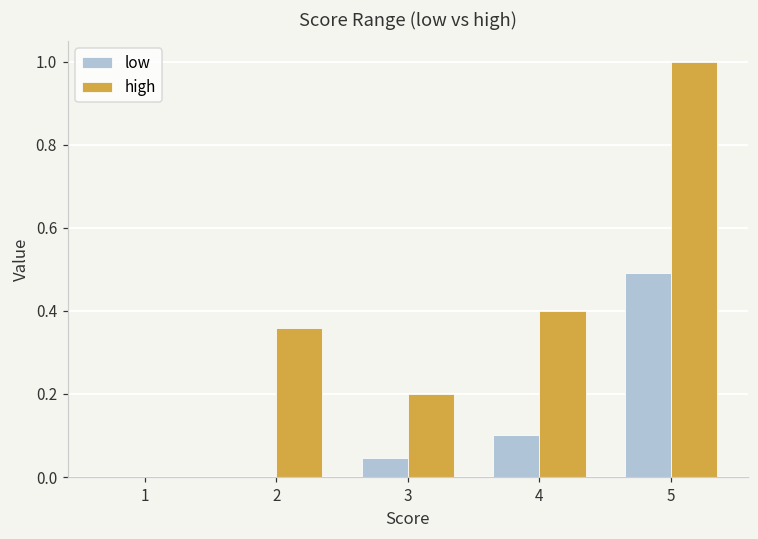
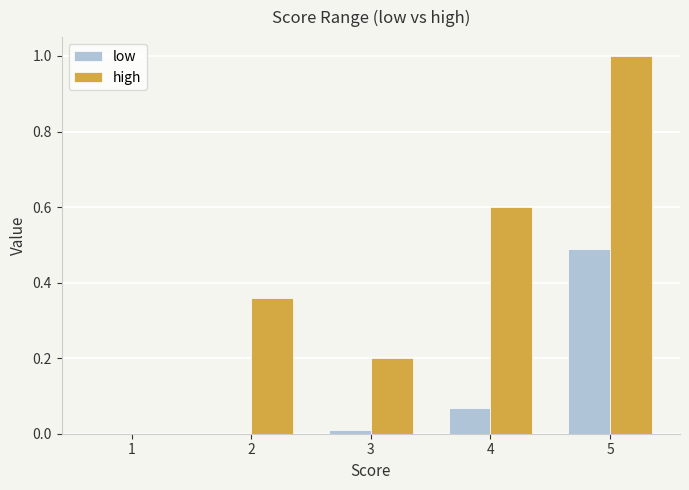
  {
    "low": {
      "1": 0.00,
-     "3": 0.05,
-     "4": 0.10,
+     "3": 0.01,
+     "4": 0.07,
      "5": 0.49
    },
    "high": {
      "2": 0.36,
      "3": 0.2,
-     "4": 0.4,
+     "4": 0.6,
      "5": 1.0
    }
  }
